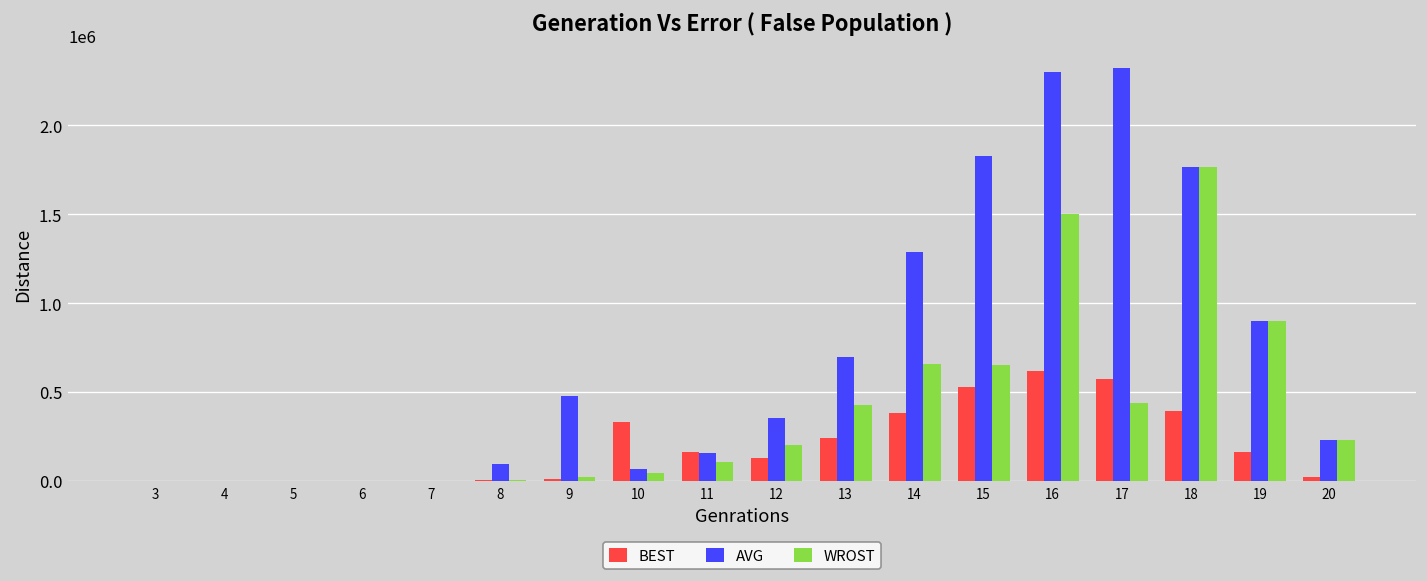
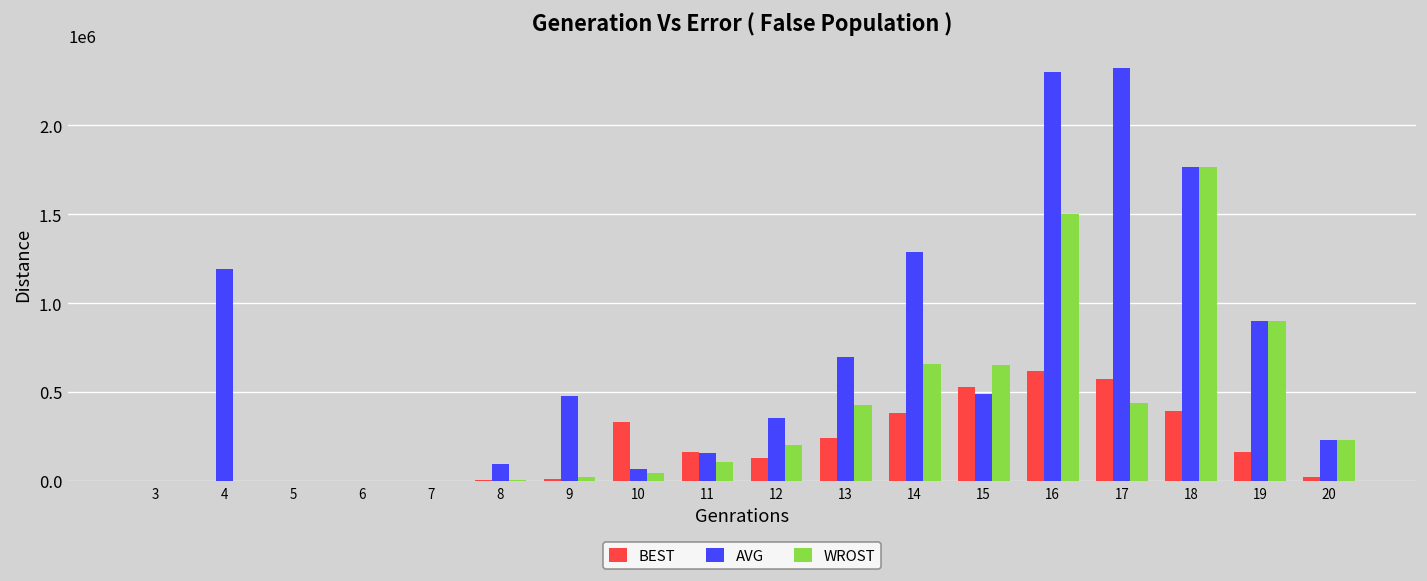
  {
    "BEST": {
      "10": 330000,
      "11": 160000,
      "12": 130000,
      "13": 240000,
      "14": 380000,
      "15": 530000,
      "16": 620000,
      "17": 580000,
      "18": 390000,
      "19": 160000,
      "20": 20000
    },
    "AVG": {
-     "4": 0,
+     "4": 1190000,
      "8": 100000,
      "9": 480000,
      "10": 70000,
      "11": 160000,
      "12": 350000,
      "13": 700000,
      "14": 1290000,
-     "15": 1830000,
+     "15": 490000,
      "16": 2300000,
      "17": 2320000,
      "18": 1770000,
      "19": 900000,
      "20": 230000
    },
    "WROST": {
      "9": 20000,
      "10": 50000,
      "11": 110000,
      "12": 200000,
      "13": 430000,
      "14": 660000,
      "15": 650000,
      "16": 1500000,
      "17": 440000,
      "18": 1770000,
      "19": 900000,
      "20": 230000
    }
  }
